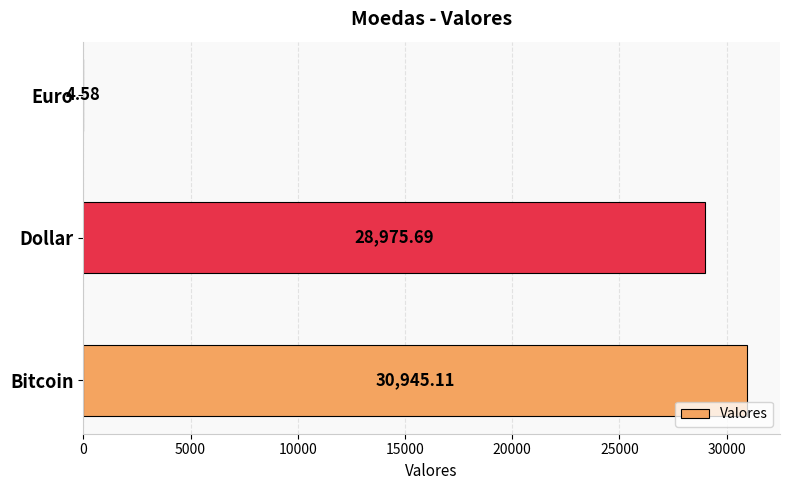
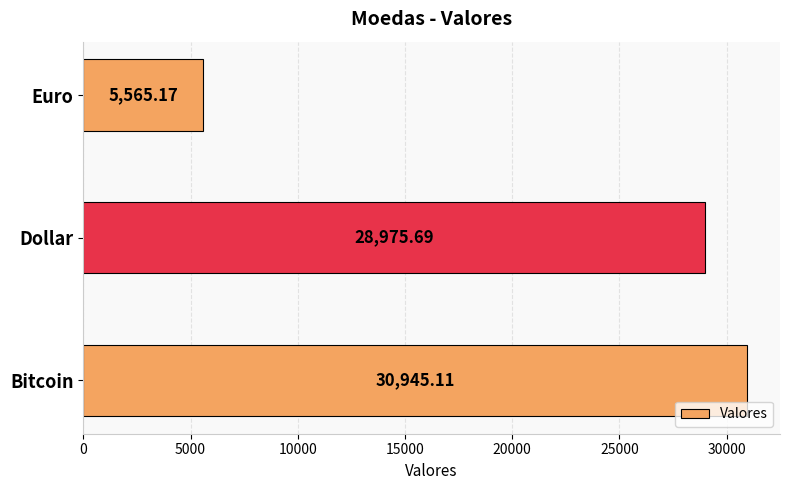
  {
-   "Euro": "4.58",
+   "Euro": "5,565.17",
    "Dollar": "28,975.69",
    "Bitcoin": "30,945.11"
  }
